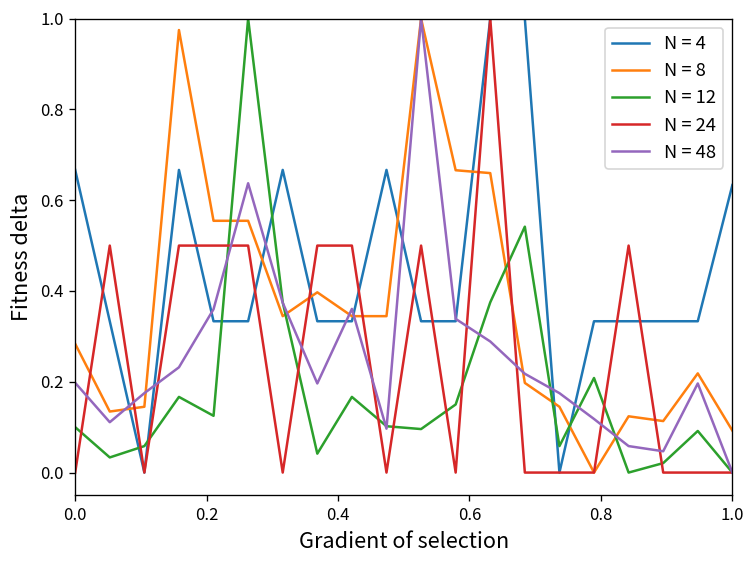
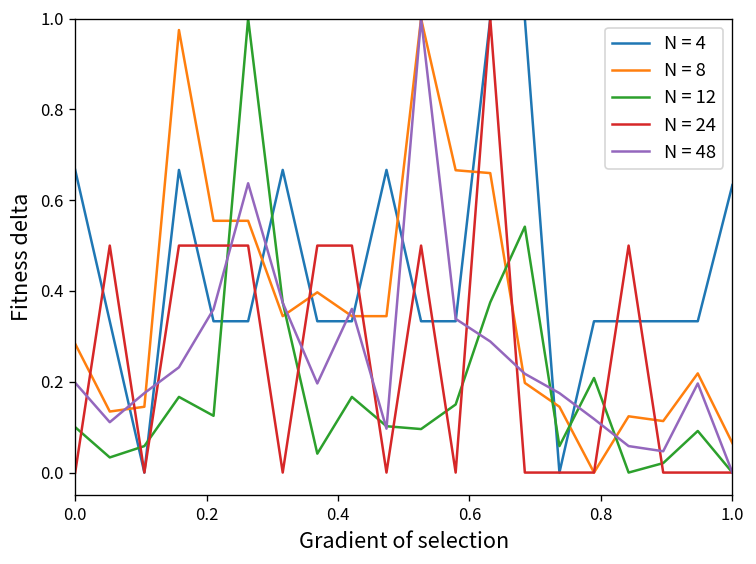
  {
    "N = 4": {
      "0.0": 0.67,
      "1.0": 0.63
    },
    "N = 8": {
      "0.0": 0.28,
-     "1.0": 0.09
+     "1.0": 0.06
    },
    "N = 12": {
      "0.0": 0.10
    },
    "N = 24": {
      "0.0": 0.00
    },
    "N = 48": {
      "0.0": 0.20
    }
  }
